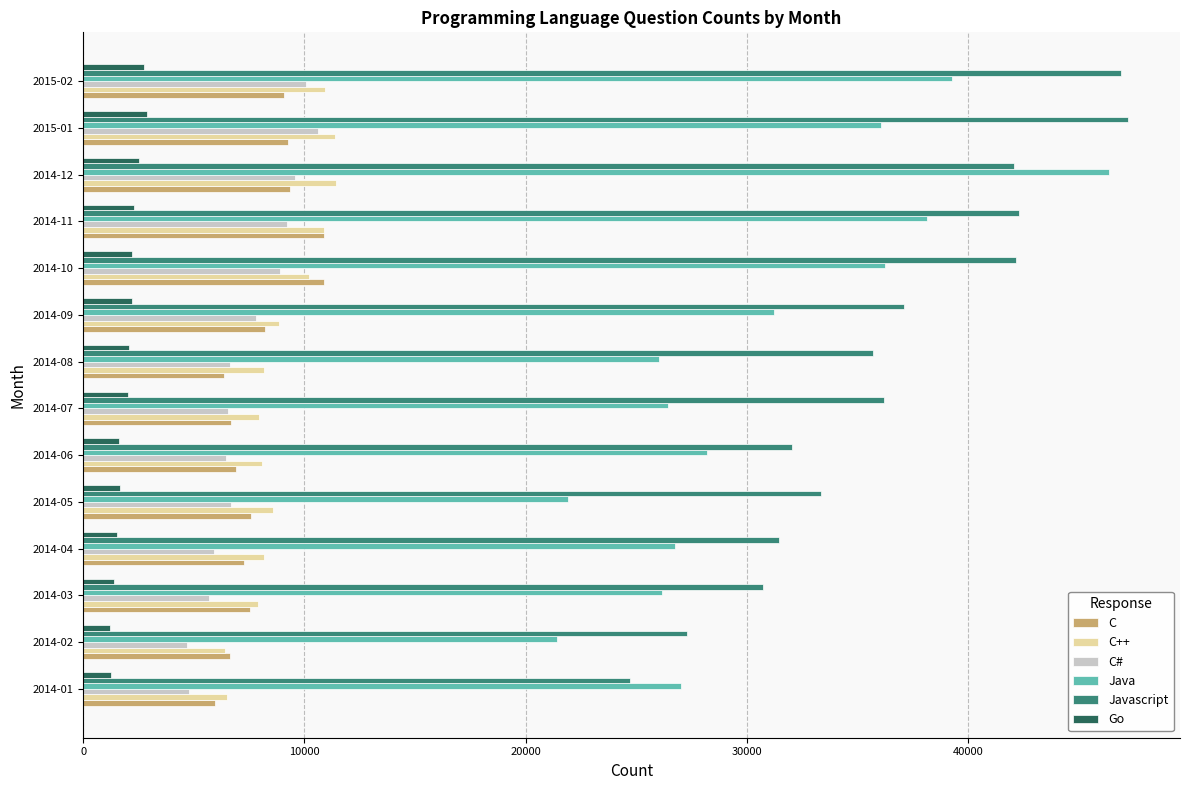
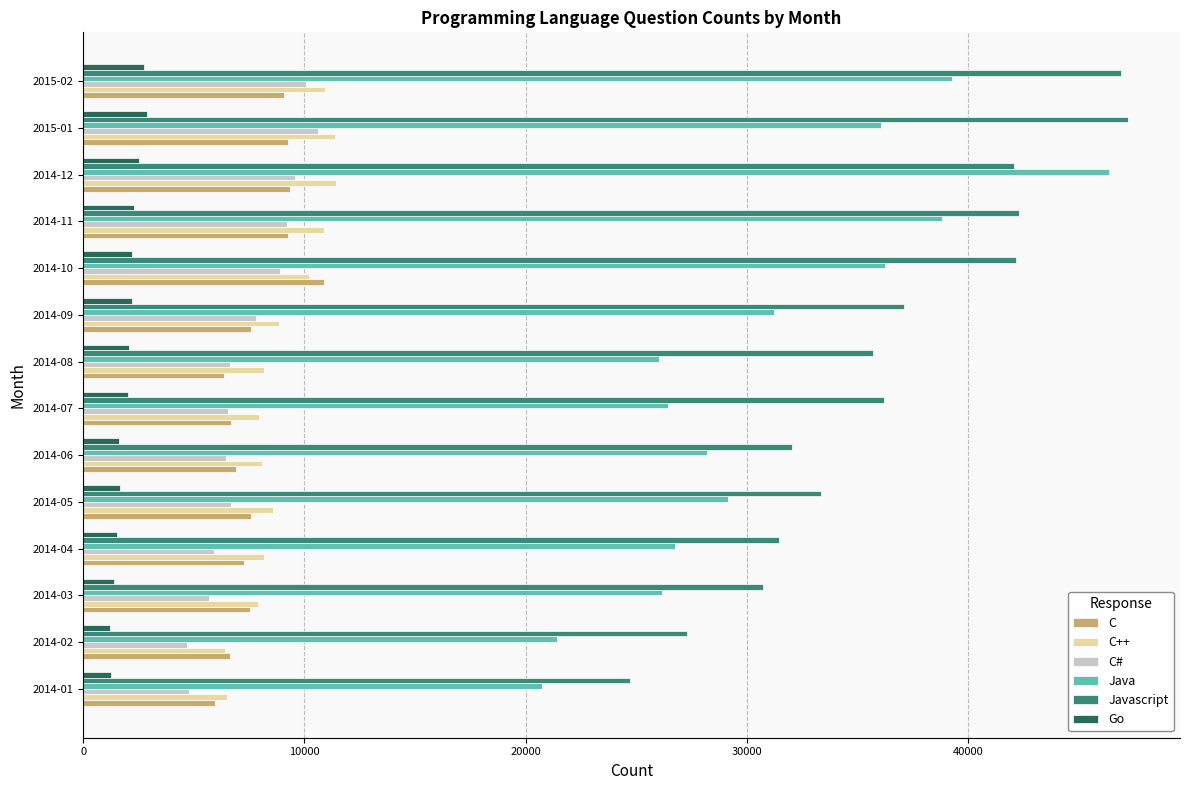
  {
    "C": {
      "2015-02": 9100,
      "2015-01": 9300,
      "2014-12": 9300,
-     "2014-11": 10900,
+     "2014-11": 9300,
      "2014-10": 10900,
-     "2014-09": 8200,
+     "2014-09": 7600,
      "2014-08": 6400,
      "2014-07": 6700,
      "2014-06": 6900,
      "2014-05": 7600,
      "2014-04": 7300,
      "2014-03": 7600,
      "2014-02": 6600,
      "2014-01": 6000
    },
    "Java": {
      "2015-02": 39300,
      "2015-01": 36100,
      "2014-12": 46400,
-     "2014-11": 38100,
+     "2014-11": 38800,
      "2014-10": 36200,
      "2014-09": 31200,
      "2014-08": 26000,
      "2014-07": 26400,
      "2014-06": 28200,
-     "2014-05": 21900,
+     "2014-05": 29200,
      "2014-04": 26700,
      "2014-03": 26200,
      "2014-02": 21400,
-     "2014-01": 27000
+     "2014-01": 20800
    }
  }
